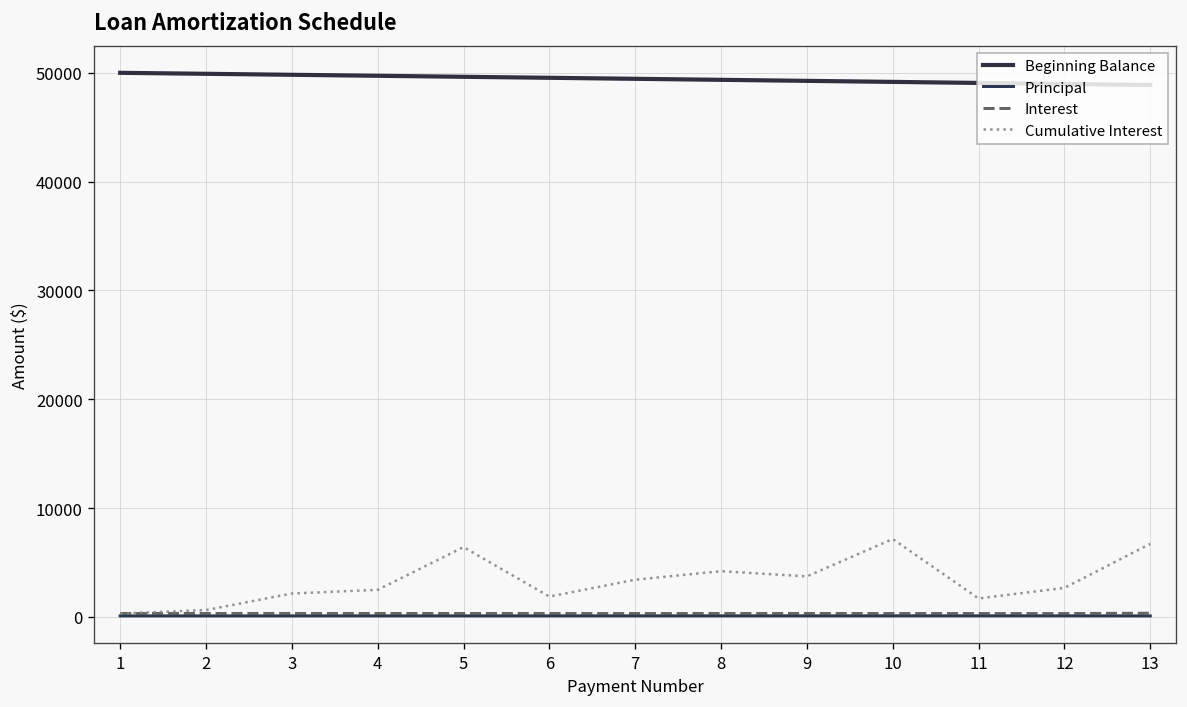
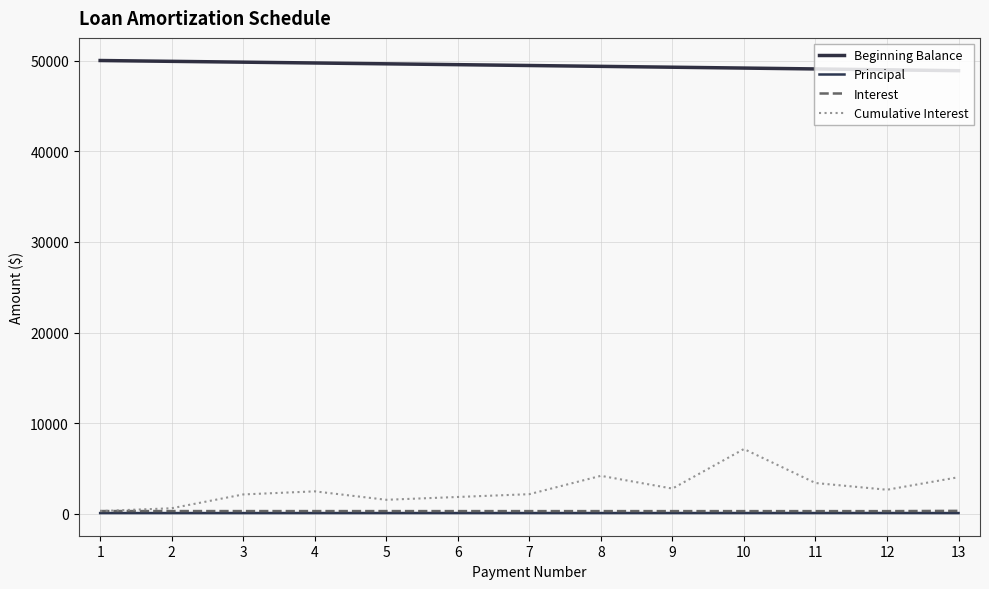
  {
    "Cumulative Interest": {
      "2": 1000,
      "3": 2000,
      "4": 2000,
-     "5": 6000,
+     "5": 2000,
      "6": 2000,
-     "7": 3000,
+     "7": 2000,
      "8": 4000,
-     "9": 4000,
+     "9": 3000,
      "10": 7000,
-     "11": 2000,
+     "11": 3000,
      "12": 3000,
-     "13": 7000
+     "13": 4000
    }
  }
